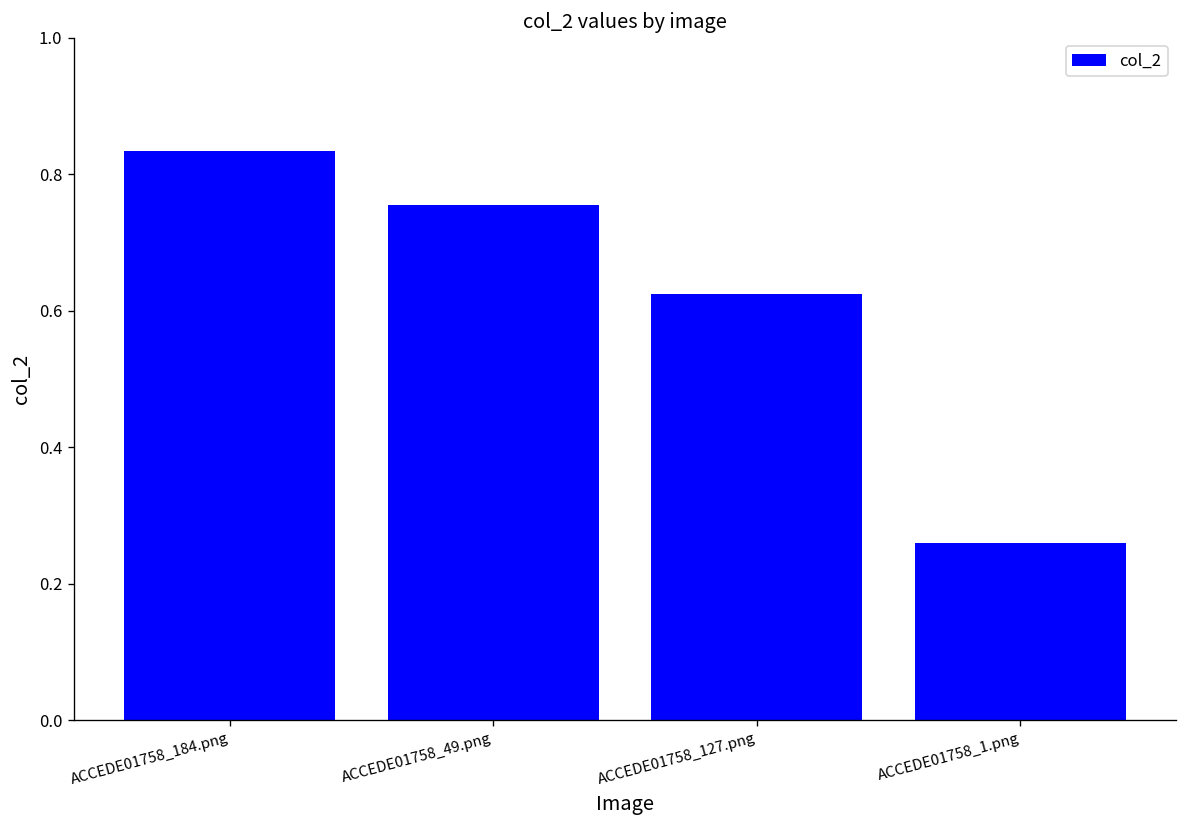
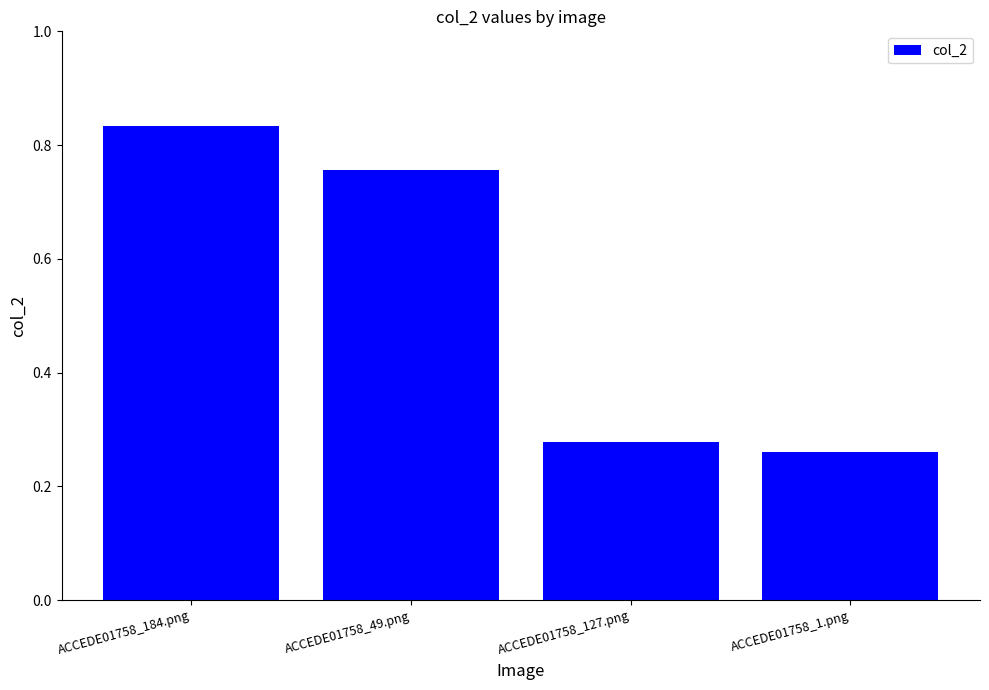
  {
    "ACCEDE01758_184.png": 0.83,
    "ACCEDE01758_49.png": 0.76,
-   "ACCEDE01758_127.png": 0.62,
+   "ACCEDE01758_127.png": 0.28,
    "ACCEDE01758_1.png": 0.26
  }
